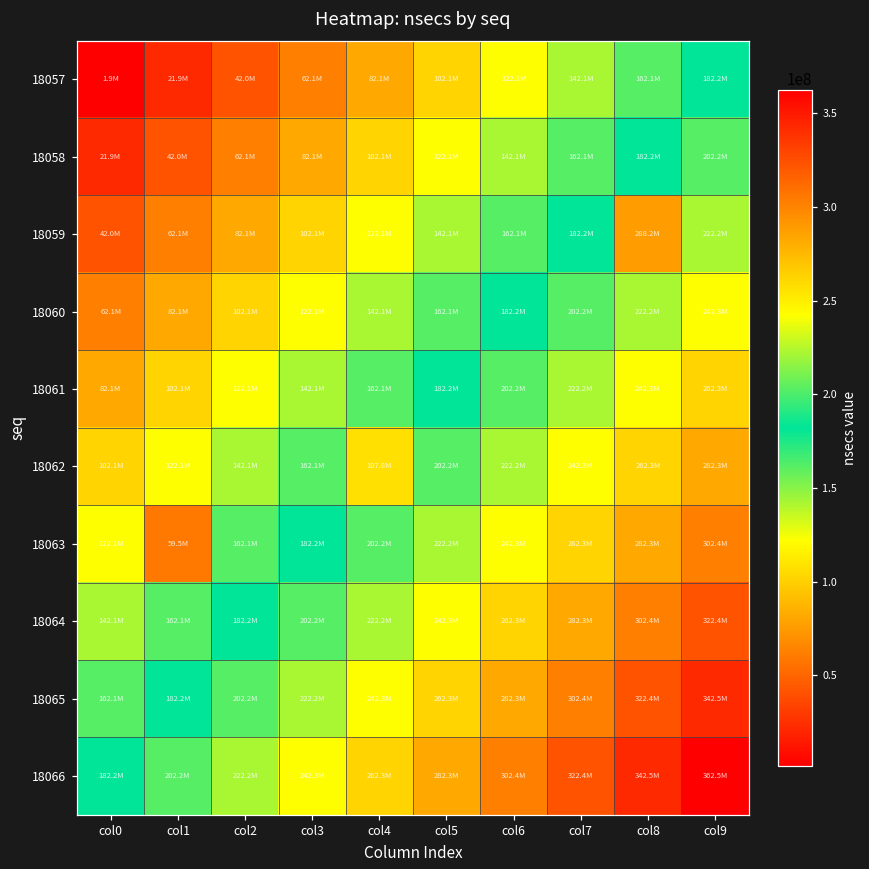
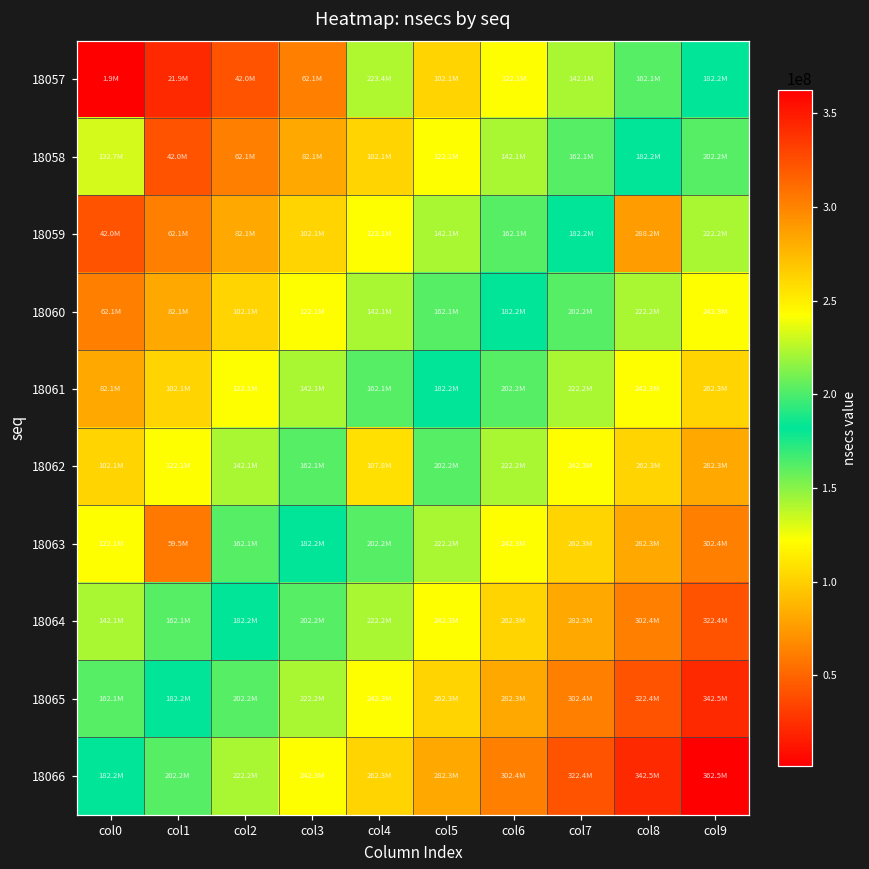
  {
    "18057": {
      "col0": "1.9M",
      "col1": "21.9M",
      "col2": "42.0M",
      "col3": "62.1M",
-     "col4": "82.1M",
+     "col4": "223.4M",
      "col5": "102.1M",
      "col6": "122.1M",
      "col7": "142.1M",
      "col8": "162.1M",
      "col9": "182.2M"
    },
    "18058": {
-     "col0": "21.9M",
+     "col0": "132.7M",
      "col1": "42.0M",
      "col2": "62.1M",
      "col3": "82.1M",
      "col4": "102.1M",
      "col5": "122.1M",
      "col6": "142.1M",
      "col7": "162.1M",
      "col8": "182.2M",
      "col9": "202.2M"
    },
    "18059": {
      "col0": "42.0M",
      "col1": "62.1M",
      "col2": "82.1M",
      "col3": "102.1M",
      "col4": "122.1M",
      "col5": "142.1M",
      "col6": "162.1M",
      "col7": "182.2M",
      "col8": "288.2M",
      "col9": "222.2M"
    },
    "18060": {
      "col0": "62.1M",
      "col1": "82.1M",
      "col2": "102.1M",
      "col3": "122.1M",
      "col4": "142.1M",
      "col5": "162.1M",
      "col6": "182.2M",
      "col7": "202.2M",
      "col8": "222.2M",
      "col9": "242.3M"
    },
    "18061": {
      "col0": "82.1M",
      "col1": "102.1M",
      "col2": "122.1M",
      "col3": "142.1M",
      "col4": "162.1M",
      "col5": "182.2M",
      "col6": "202.2M",
      "col7": "222.2M",
      "col8": "242.3M",
      "col9": "262.3M"
    },
    "18062": {
      "col0": "102.1M",
      "col1": "122.1M",
      "col2": "142.1M",
      "col3": "162.1M",
      "col4": "107.8M",
      "col5": "202.2M",
      "col6": "222.2M",
      "col7": "242.3M",
      "col8": "262.3M",
      "col9": "282.3M"
    },
    "18063": {
      "col0": "122.1M",
      "col1": "59.5M",
      "col2": "162.1M",
      "col3": "182.2M",
      "col4": "202.2M",
      "col5": "222.2M",
      "col6": "242.3M",
      "col7": "262.3M",
      "col8": "282.3M",
      "col9": "302.4M"
    },
    "18064": {
      "col0": "142.1M",
      "col1": "162.1M",
      "col2": "182.2M",
      "col3": "202.2M",
      "col4": "222.2M",
      "col5": "242.3M",
      "col6": "262.3M",
      "col7": "282.3M",
      "col8": "302.4M",
      "col9": "322.4M"
    },
    "18065": {
      "col0": "162.1M",
      "col1": "182.2M",
      "col2": "202.2M",
      "col3": "222.2M",
      "col4": "242.3M",
      "col5": "262.3M",
      "col6": "282.3M",
      "col7": "302.4M",
      "col8": "322.4M",
      "col9": "342.5M"
    },
    "18066": {
      "col0": "182.2M",
      "col1": "202.2M",
      "col2": "222.2M",
      "col3": "242.3M",
      "col4": "262.3M",
      "col5": "282.3M",
      "col6": "302.4M",
      "col7": "322.4M",
      "col8": "342.5M",
      "col9": "362.5M"
    }
  }
